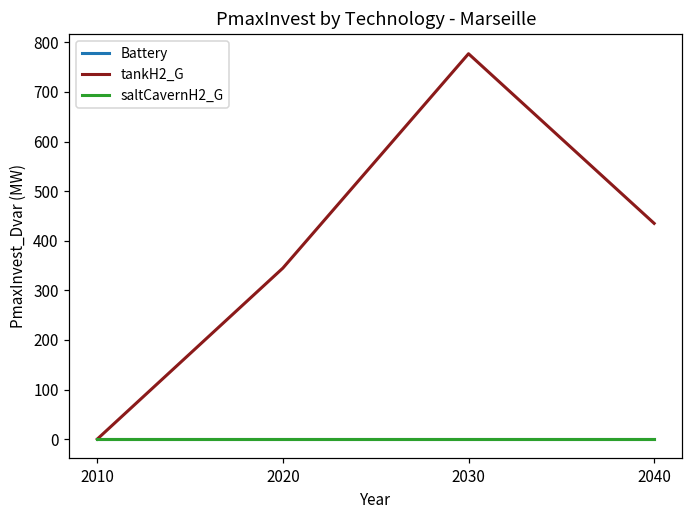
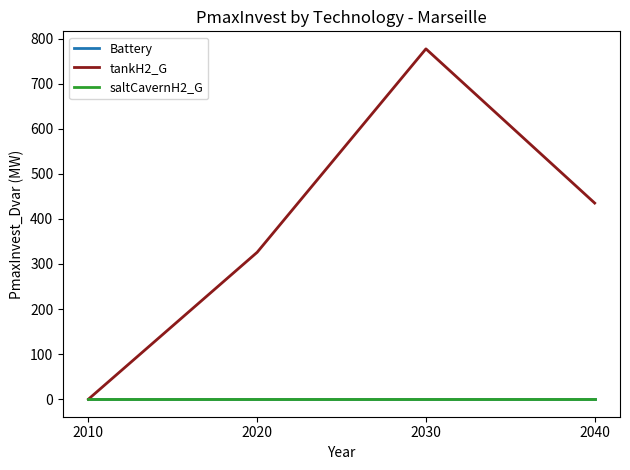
  {
    "saltCavernH2_G": {
      "2020": 0,
      "2030": 0,
      "2040": 0
    },
    "tankH2_G": {
-     "2020": 340,
+     "2020": 330,
      "2030": 780,
      "2040": 440
    }
  }
